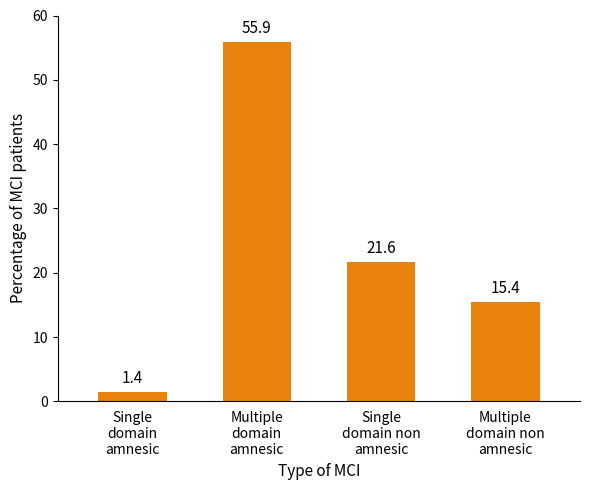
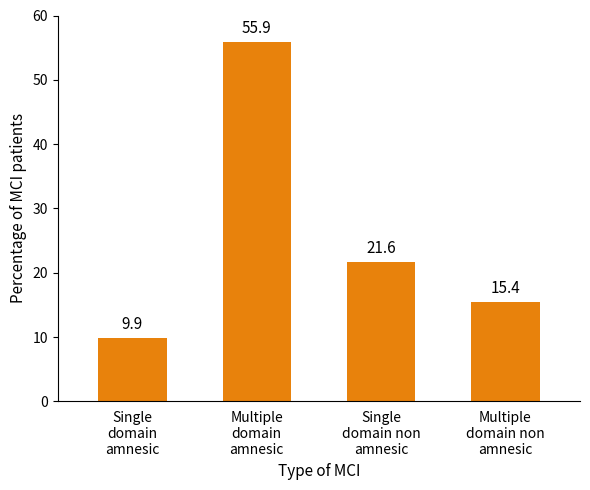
  {
-   "Single domain amnesic": 1.4,
+   "Single domain amnesic": 9.9,
    "Multiple domain amnesic": 55.9,
    "Single domain non amnesic": 21.6,
    "Multiple domain non amnesic": 15.4
  }
